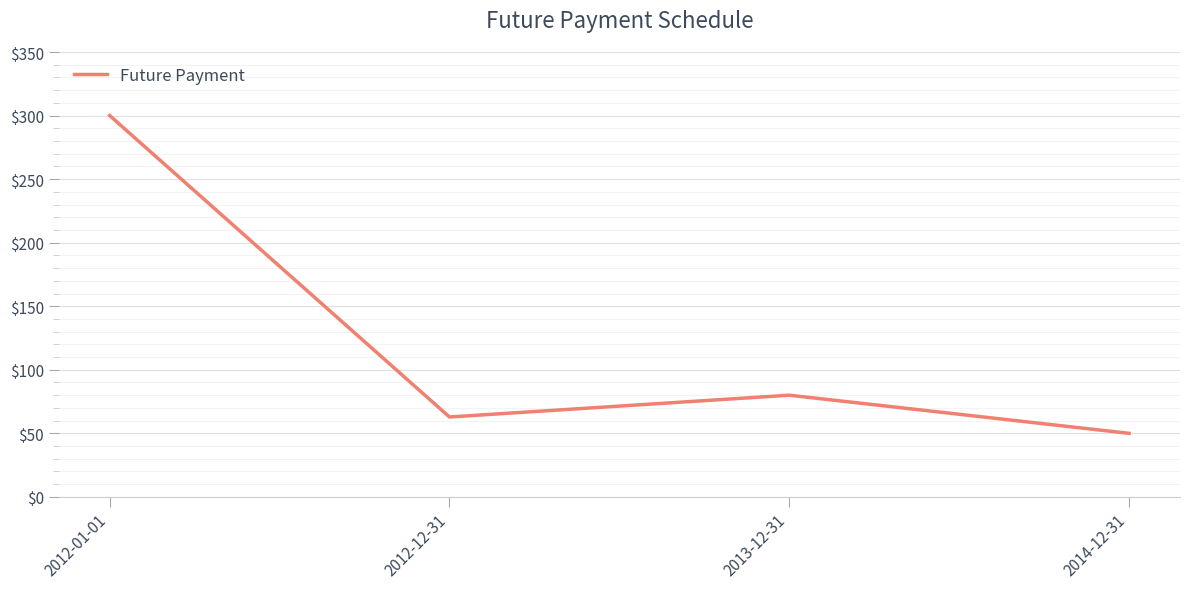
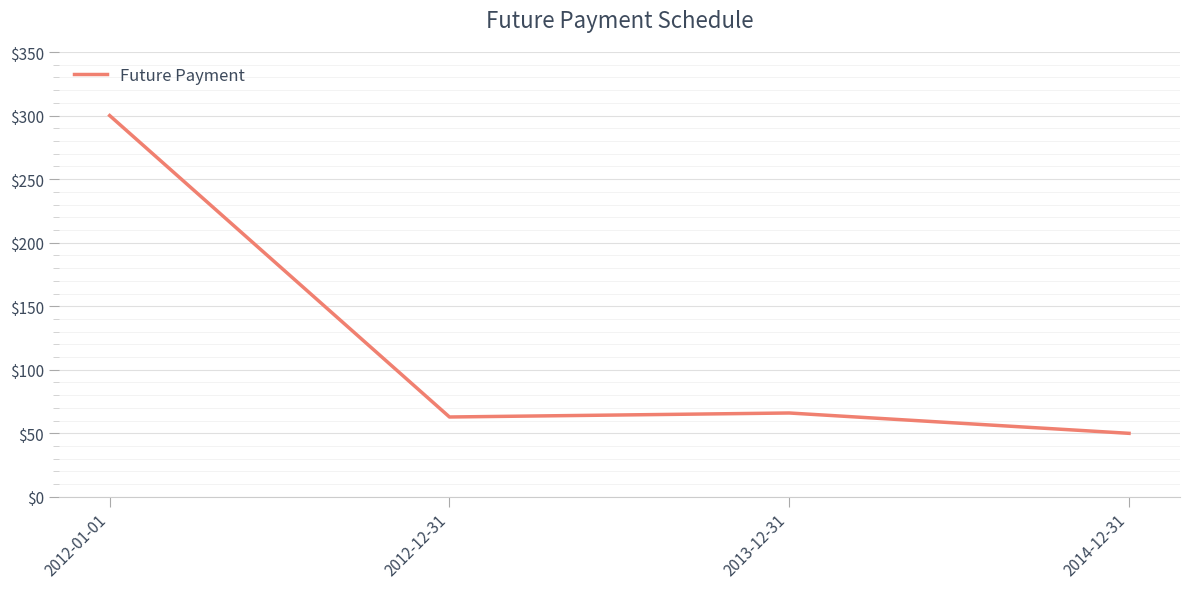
  {
    "2012-01-01": "$300",
    "2012-12-31": "$63",
-   "2013-12-31": "$80",
+   "2013-12-31": "$66",
    "2014-12-31": "$50"
  }
